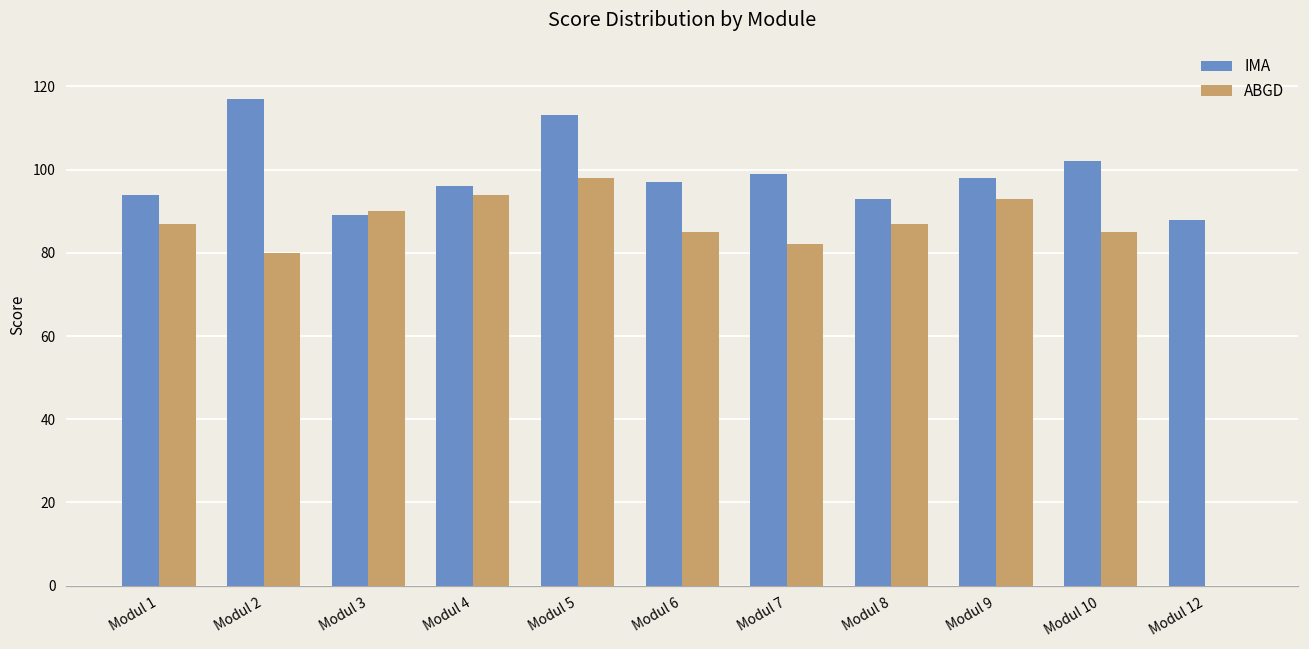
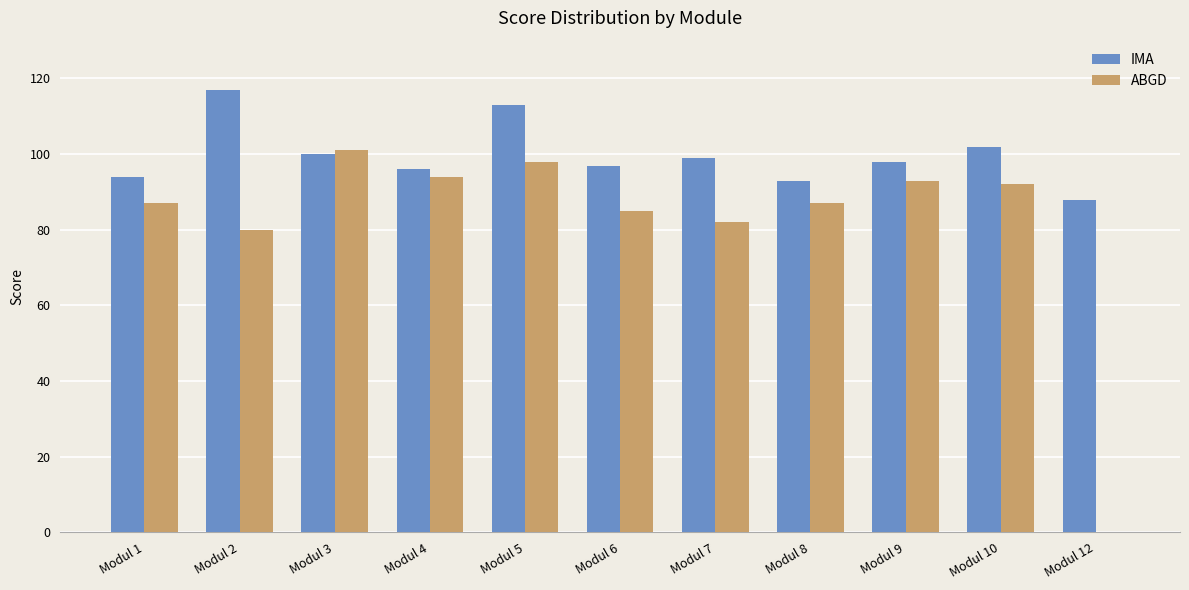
  {
    "IMA": {
      "Modul 1": 94,
      "Modul 2": 117,
-     "Modul 3": 89,
+     "Modul 3": 100,
      "Modul 4": 96,
      "Modul 5": 113,
      "Modul 6": 97,
      "Modul 7": 99,
      "Modul 8": 93,
      "Modul 9": 98,
      "Modul 10": 102,
      "Modul 12": 88
    },
    "ABGD": {
      "Modul 1": 87,
      "Modul 2": 80,
-     "Modul 3": 90,
+     "Modul 3": 101,
      "Modul 4": 94,
      "Modul 5": 98,
      "Modul 6": 85,
      "Modul 7": 82,
      "Modul 8": 87,
      "Modul 9": 93,
-     "Modul 10": 85,
+     "Modul 10": 92,
      "Modul 12": 0
    }
  }
